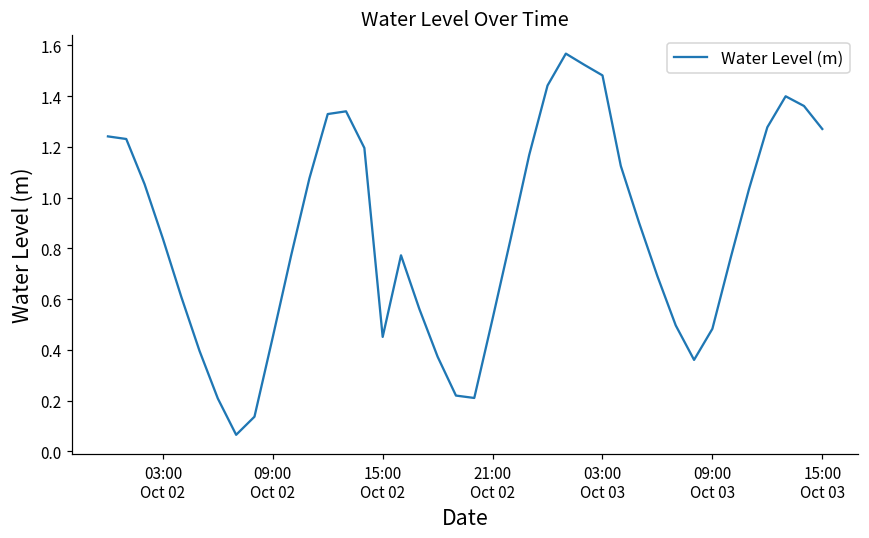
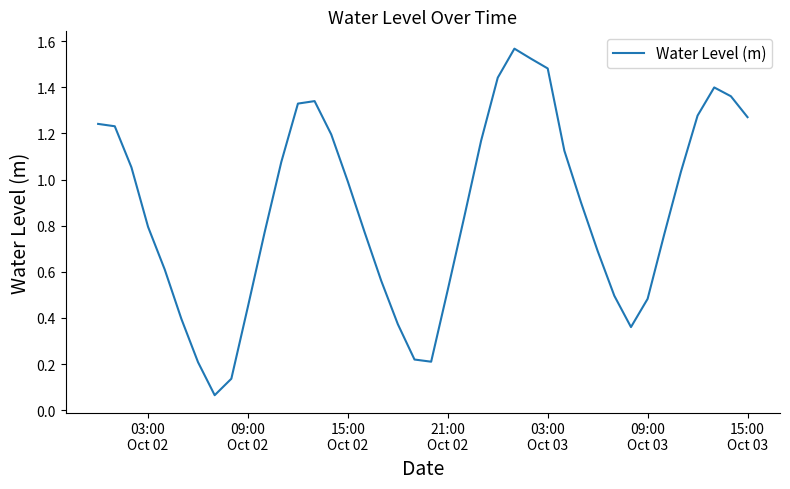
  {
-   "03:00 Oct 02": 0.84,
+   "03:00 Oct 02": 0.79,
    "09:00 Oct 02": 0.45,
-   "15:00 Oct 02": 0.45,
+   "15:00 Oct 02": 0.99,
    "21:00 Oct 02": 0.52,
    "03:00 Oct 03": 1.48,
    "09:00 Oct 03": 0.48,
    "15:00 Oct 03": 1.27
  }
